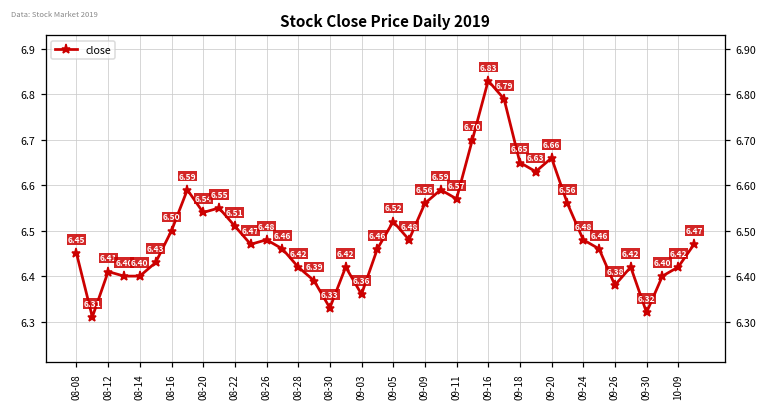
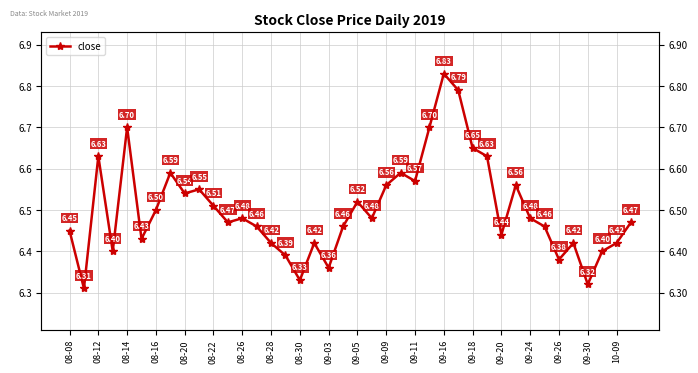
  {
-   "08-12": 6.41,
-   "08-14": 6.40,
-   "09-20": 6.66
+   "08-12": 6.63,
+   "08-14": 6.70,
+   "09-20": 6.44
  }
